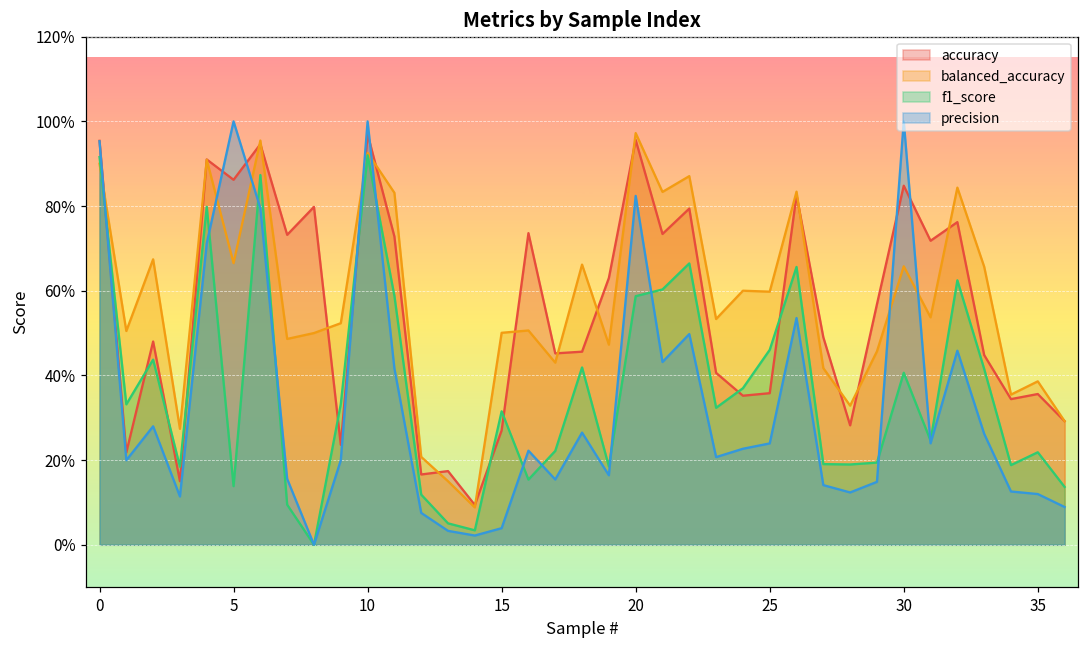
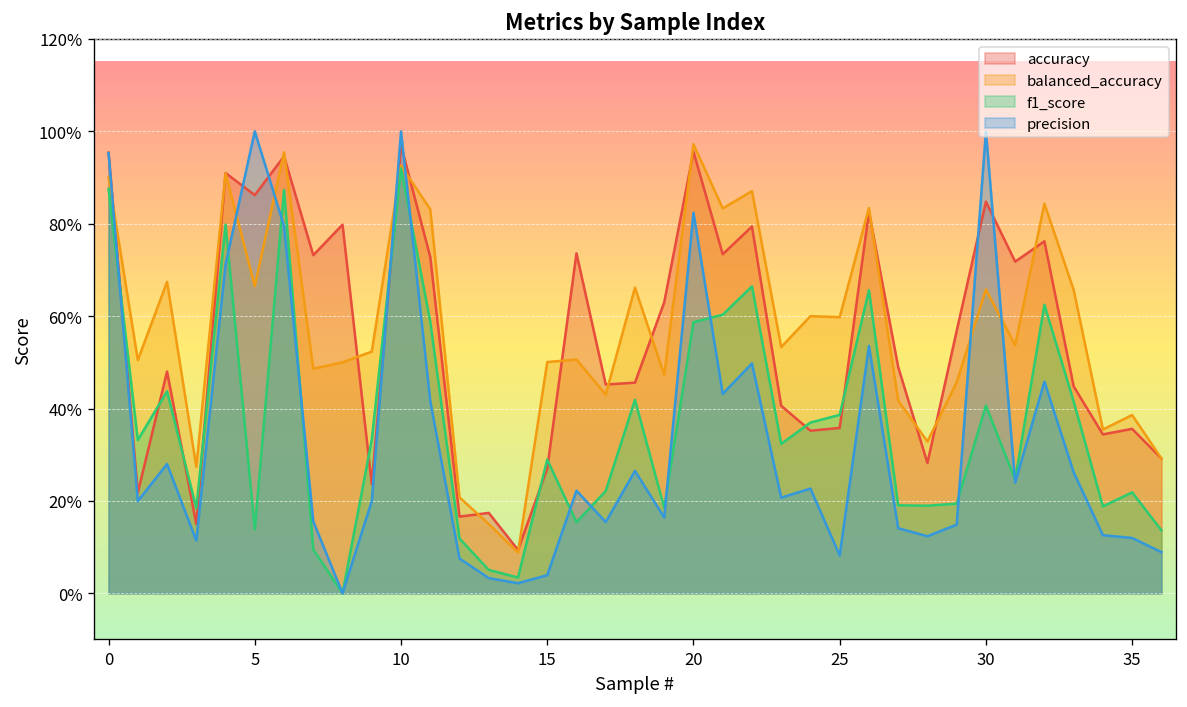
  {
    "f1_score": {
-     "0": "92%",
+     "0": "88%",
      "5": "14%",
-     "15": "32%",
+     "15": "29%",
      "20": "59%",
-     "25": "46%",
+     "25": "39%",
      "30": "41%",
      "35": "22%"
    },
    "precision": {
      "5": "100%",
      "10": "100%",
      "15": "4%",
      "20": "82%",
-     "25": "24%",
+     "25": "8%",
      "35": "12%"
    }
  }
